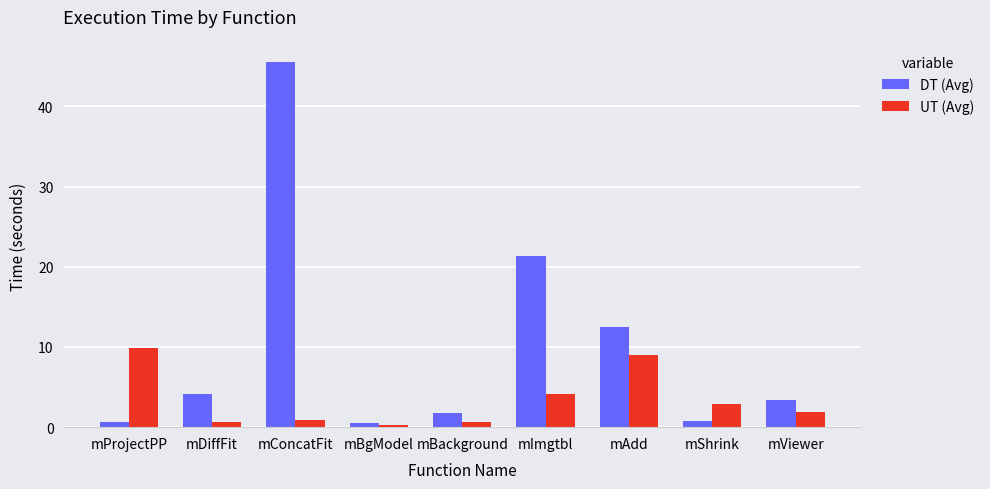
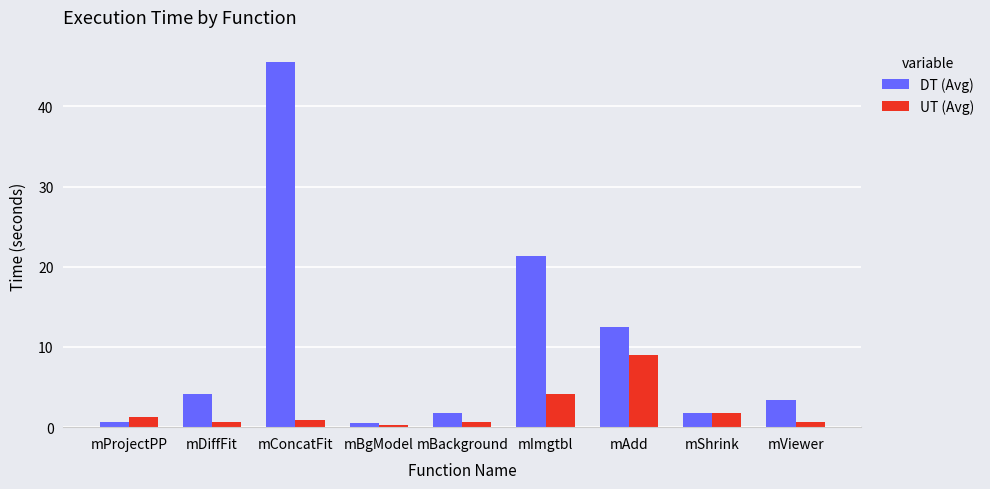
  {
    "DT (Avg)": {
      "mProjectPP": 1,
      "mDiffFit": 4,
      "mConcatFit": 46,
      "mBgModel": 0,
      "mBackground": 2,
      "mImgtbl": 21,
      "mAdd": 12,
-     "mShrink": 1,
+     "mShrink": 2,
      "mViewer": 3
    },
    "UT (Avg)": {
-     "mProjectPP": 10,
+     "mProjectPP": 1,
      "mDiffFit": 1,
      "mConcatFit": 1,
      "mBackground": 1,
      "mImgtbl": 4,
      "mAdd": 9,
-     "mShrink": 3,
-     "mViewer": 2
+     "mShrink": 2,
+     "mViewer": 1
    }
  }
